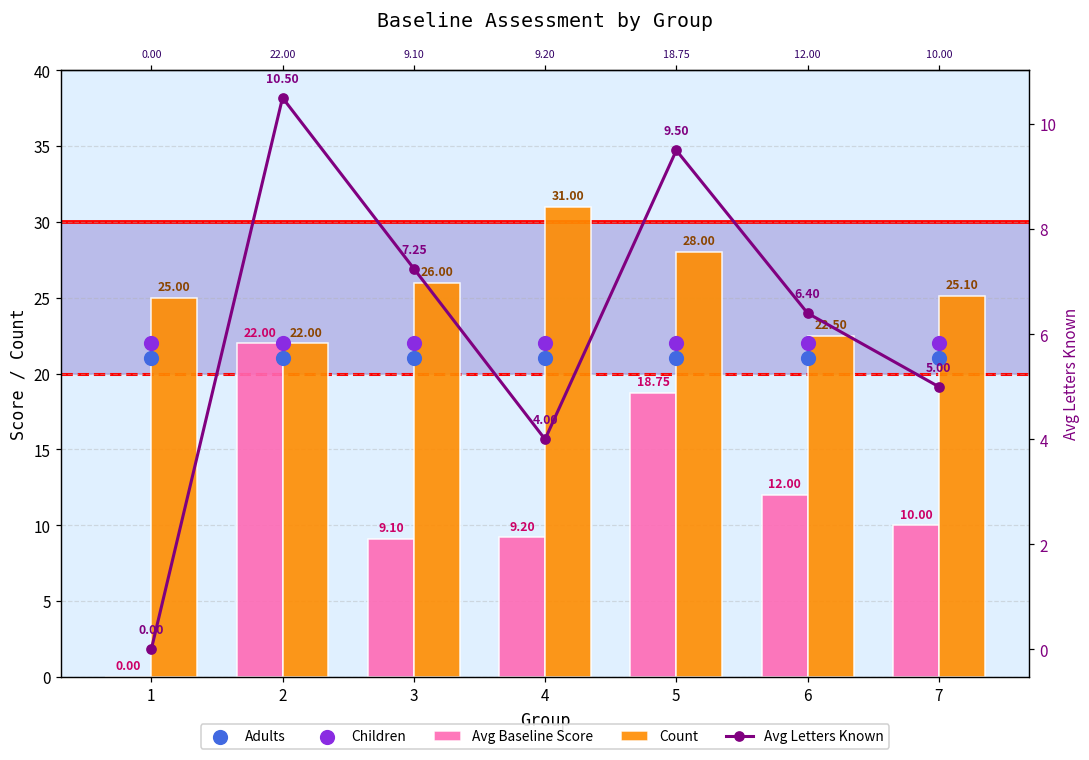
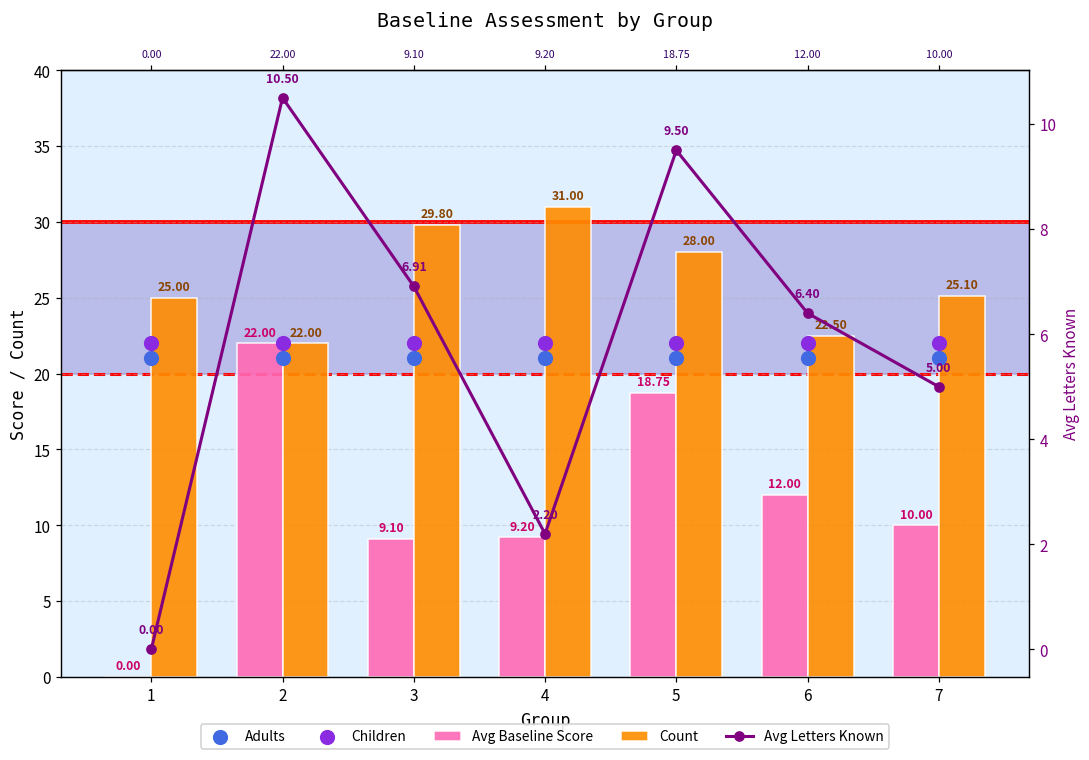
  {
    "Avg Baseline Score": {
      "1": 0.00,
      "2": 22.00,
      "3": 9.10,
      "4": 9.20,
      "5": 18.75,
      "6": 12.00,
      "7": 10.00
    },
    "Count": {
      "1": 25.00,
      "2": 22.00,
-     "3": 26.00,
+     "3": 29.80,
      "4": 31.00,
      "5": 28.00,
      "6": 22.50,
      "7": 25.10
    },
    "Avg Letters Known": {
      "1": 0.00,
      "2": 10.50,
-     "3": 7.25,
-     "4": 4.00,
+     "3": 6.91,
+     "4": 2.20,
      "5": 9.50,
      "6": 6.40
    }
  }
